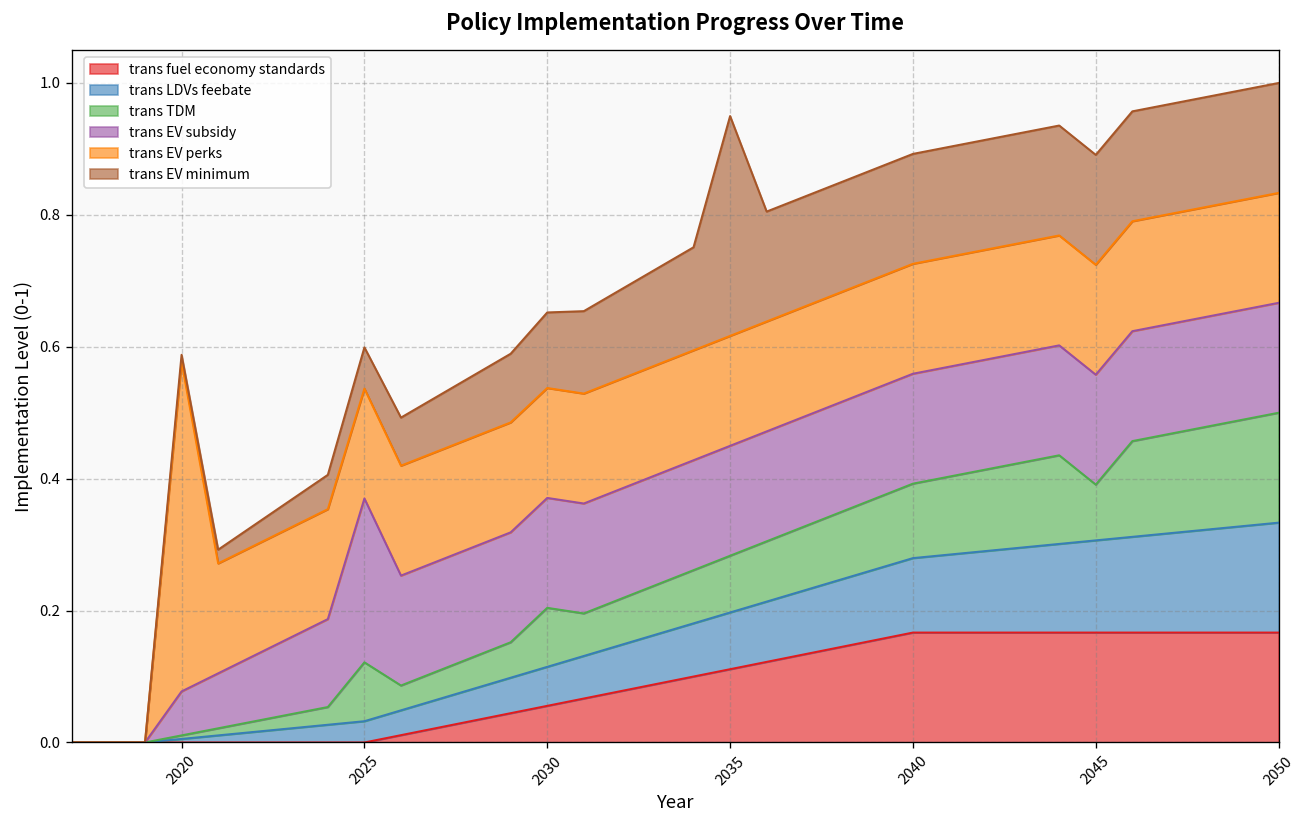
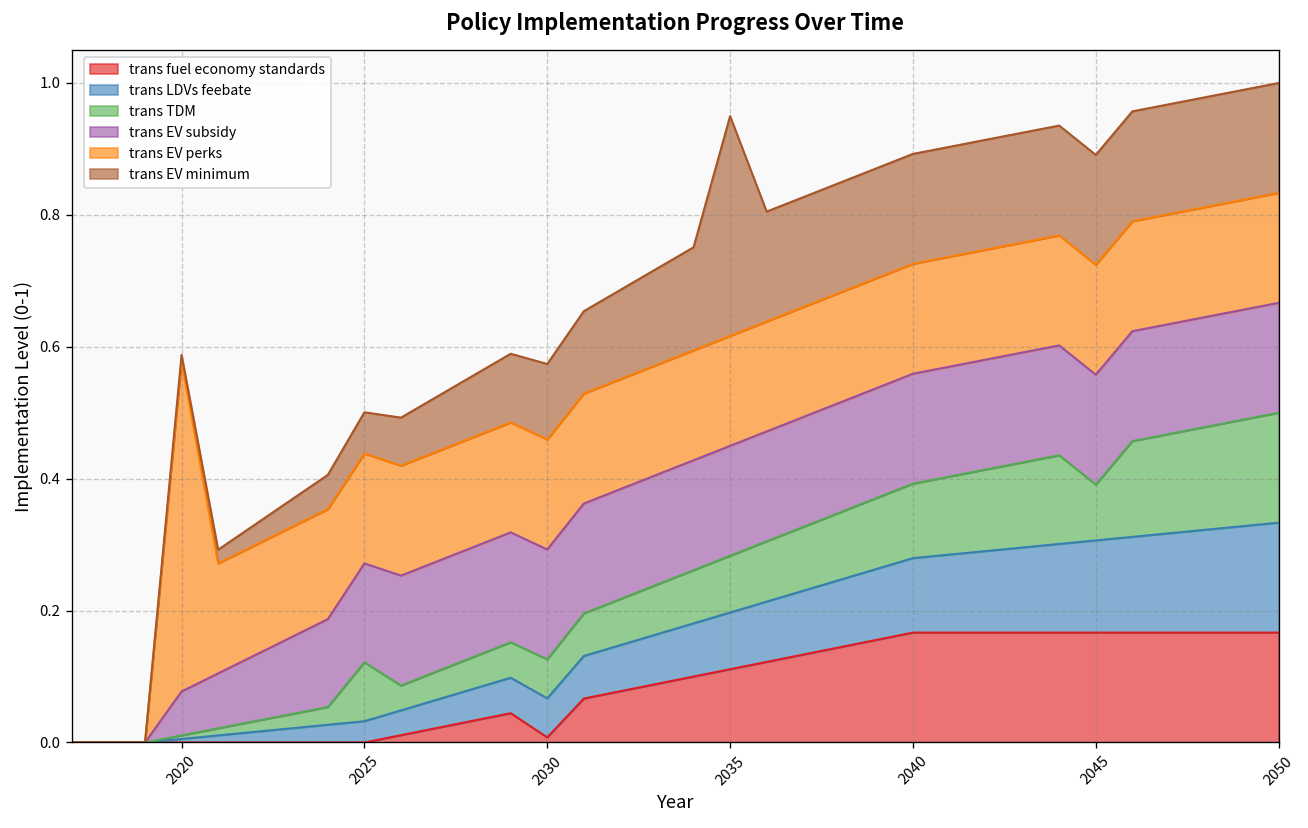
  {
    "trans fuel economy standards": {
      "2020": 0.00,
      "2025": 0.00,
-     "2030": 0.06,
+     "2030": 0.01,
      "2035": 0.11,
      "2040": 0.17,
      "2045": 0.17,
      "2050": 0.17
    },
    "trans LDVs feebate": {
      "2020": 0.01,
      "2025": 0.03,
      "2030": 0.06,
      "2035": 0.09,
      "2040": 0.11,
      "2045": 0.14,
      "2050": 0.17
    },
    "trans TDM": {
      "2020": 0.01,
      "2025": 0.09,
-     "2030": 0.09,
+     "2030": 0.06,
      "2035": 0.09,
      "2040": 0.11,
      "2045": 0.08,
      "2050": 0.17
    },
    "trans EV subsidy": {
      "2020": 0.07,
-     "2025": 0.25,
+     "2025": 0.15,
      "2030": 0.17,
      "2035": 0.17,
      "2040": 0.17,
      "2045": 0.17,
      "2050": 0.17
    },
    "trans EV perks": {
      "2020": 0.50,
      "2025": 0.17,
      "2030": 0.17,
      "2035": 0.17,
      "2040": 0.17,
      "2045": 0.17,
      "2050": 0.17
    },
    "trans EV minimum": {
      "2020": 0.01,
      "2025": 0.06,
      "2030": 0.11,
      "2035": 0.33,
      "2040": 0.17,
      "2045": 0.17,
      "2050": 0.17
    }
  }
